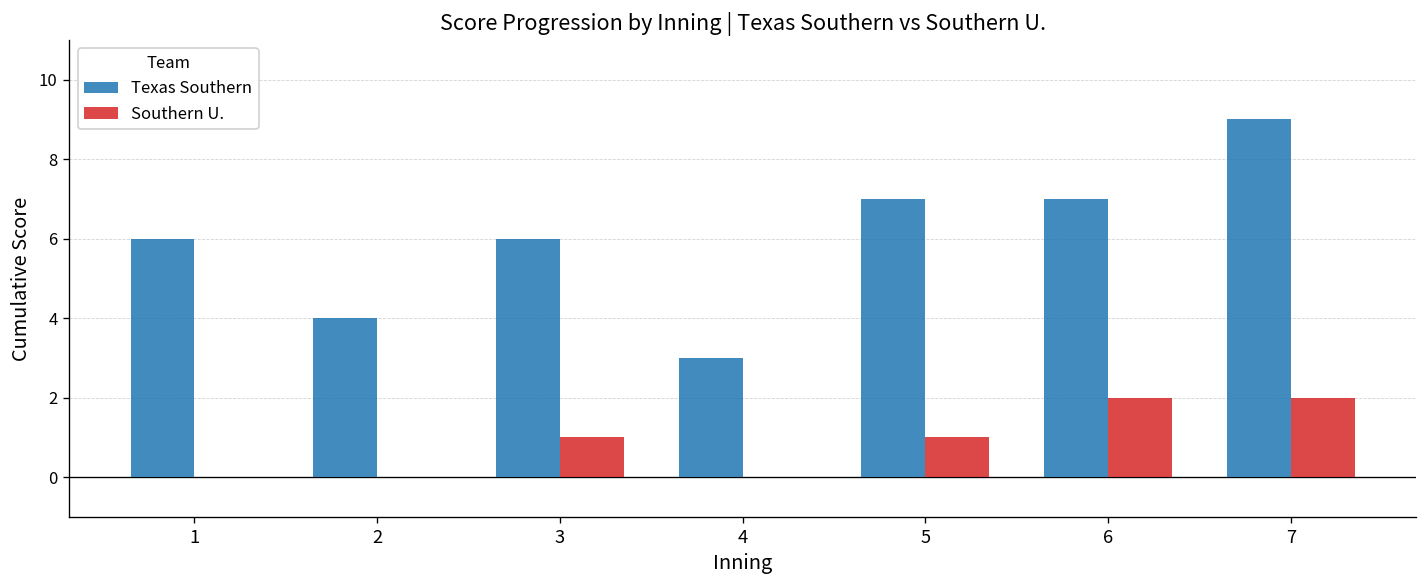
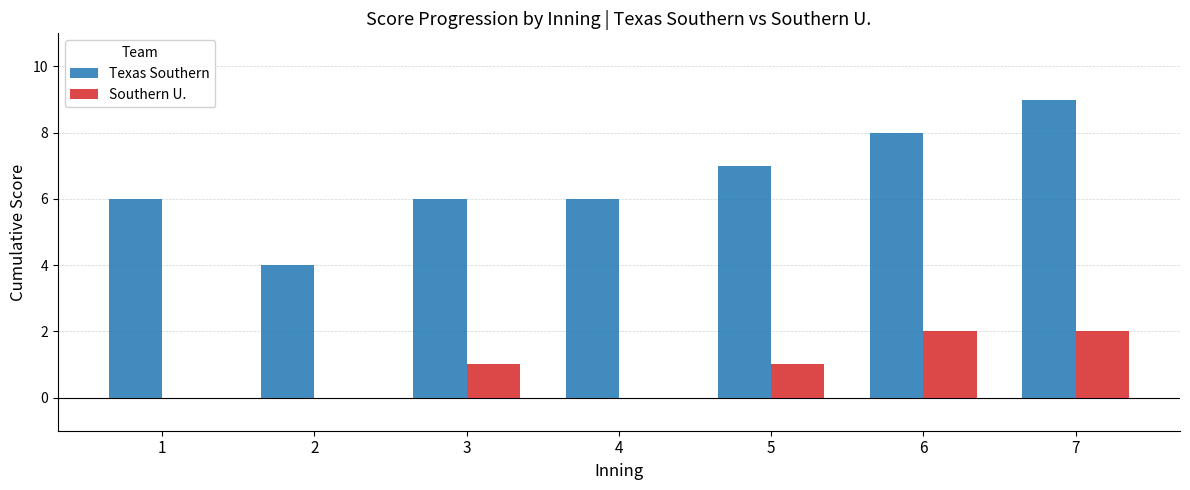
  {
    "Texas Southern": {
      "1": 6,
      "2": 4,
      "3": 6,
-     "4": 3,
+     "4": 6,
      "5": 7,
-     "6": 7,
+     "6": 8,
      "7": 9
    },
    "Southern U.": {
      "1": 0,
      "2": 0,
      "3": 1,
      "4": 0,
      "5": 1,
      "6": 2,
      "7": 2
    }
  }
